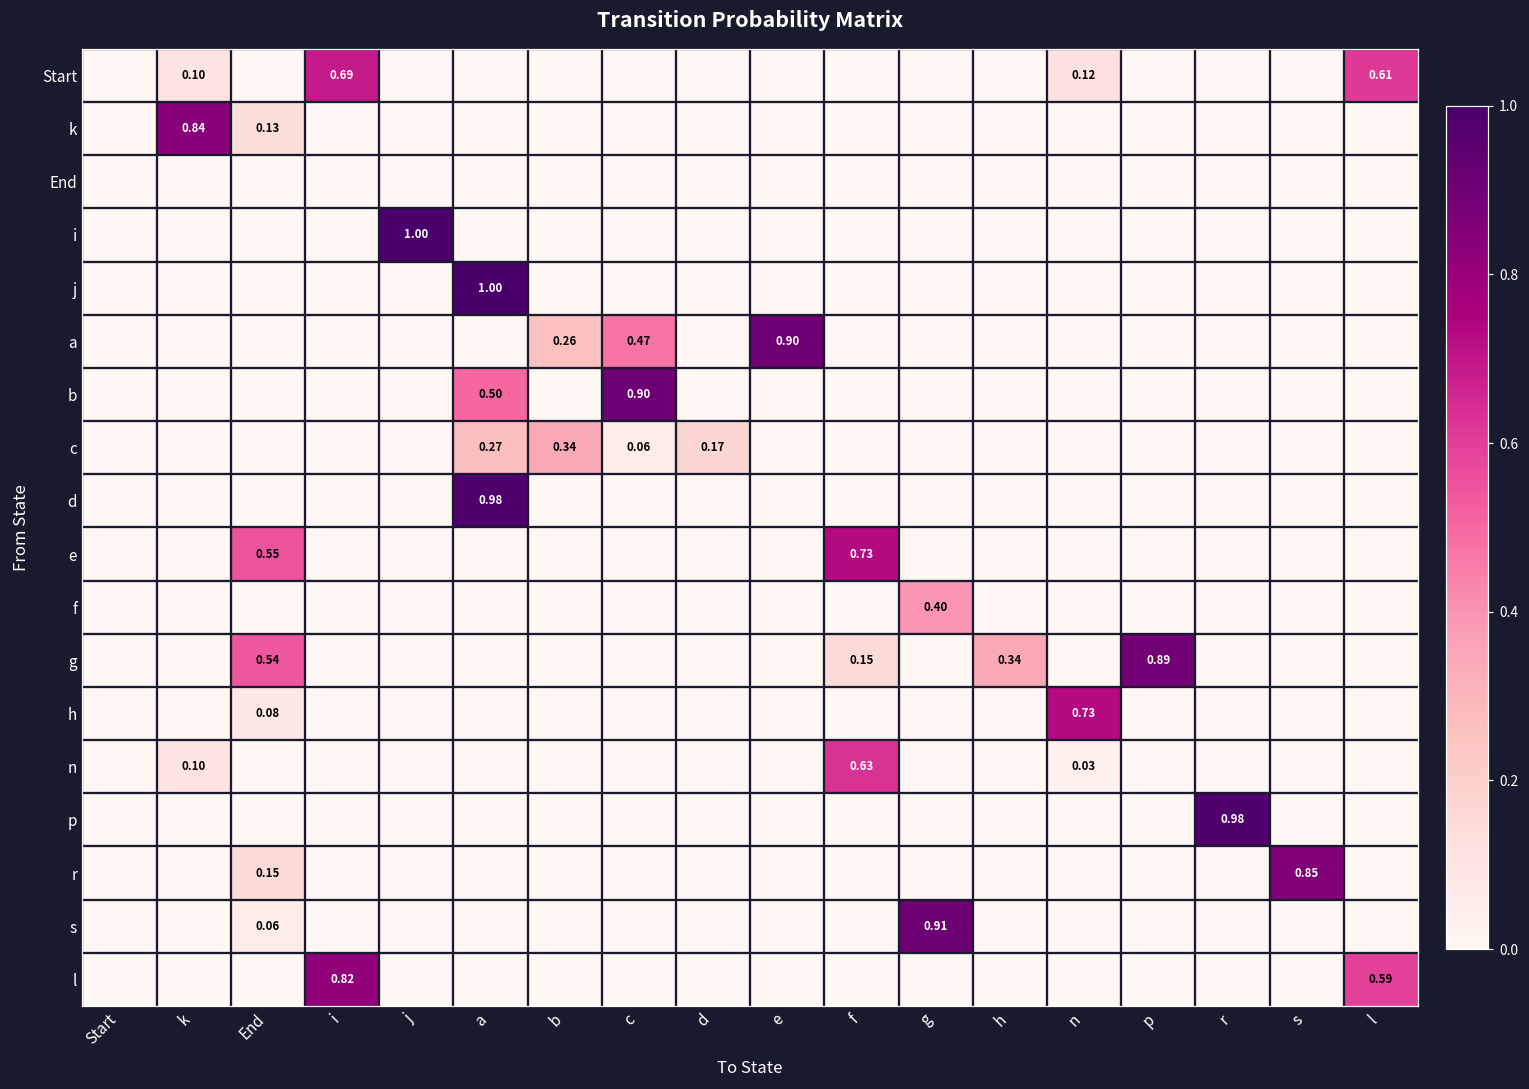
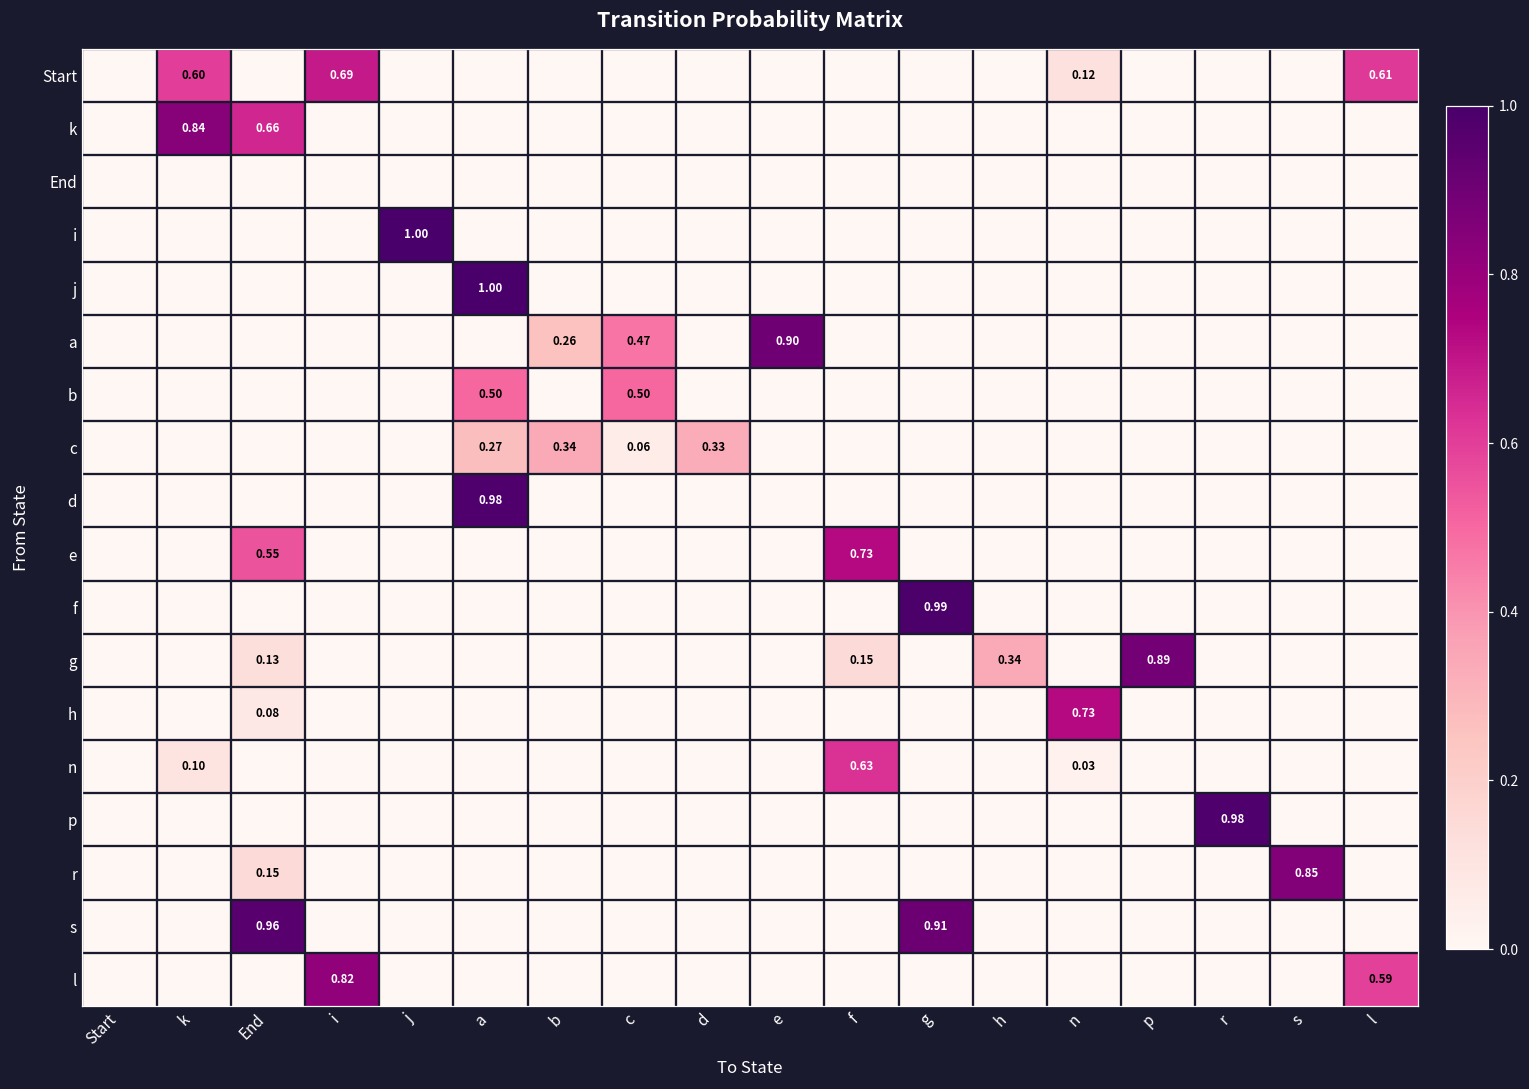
  {
    "Start": {
-     "k": 0.10,
+     "k": 0.60,
      "i": 0.69,
      "n": 0.12,
      "l": 0.61
    },
    "k": {
      "k": 0.84,
-     "End": 0.13
+     "End": 0.66
    },
    "i": {
      "j": 1.00
    },
    "j": {
      "a": 1.00
    },
    "a": {
      "b": 0.26,
      "c": 0.47,
      "e": 0.90
    },
    "b": {
      "a": 0.50,
-     "c": 0.90
+     "c": 0.50
    },
    "c": {
      "a": 0.27,
      "b": 0.34,
      "c": 0.06,
-     "d": 0.17
+     "d": 0.33
    },
    "d": {
      "a": 0.98
    },
    "e": {
      "End": 0.55,
      "f": 0.73
    },
    "f": {
-     "g": 0.40
+     "g": 0.99
    },
    "g": {
-     "End": 0.54,
+     "End": 0.13,
      "f": 0.15,
      "h": 0.34,
      "p": 0.89
    },
    "h": {
      "End": 0.08,
      "n": 0.73
    },
    "n": {
      "k": 0.10,
      "f": 0.63,
      "n": 0.03
    },
    "p": {
      "r": 0.98
    },
    "r": {
      "End": 0.15,
      "s": 0.85
    },
    "s": {
-     "End": 0.06,
+     "End": 0.96,
      "g": 0.91
    },
    "l": {
      "i": 0.82,
      "l": 0.59
    }
  }
